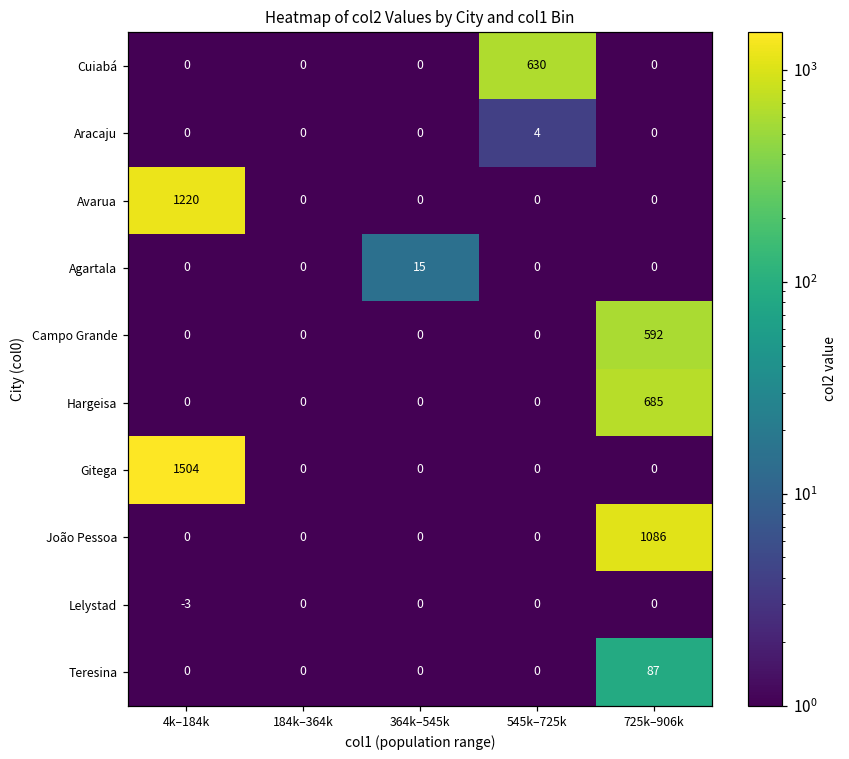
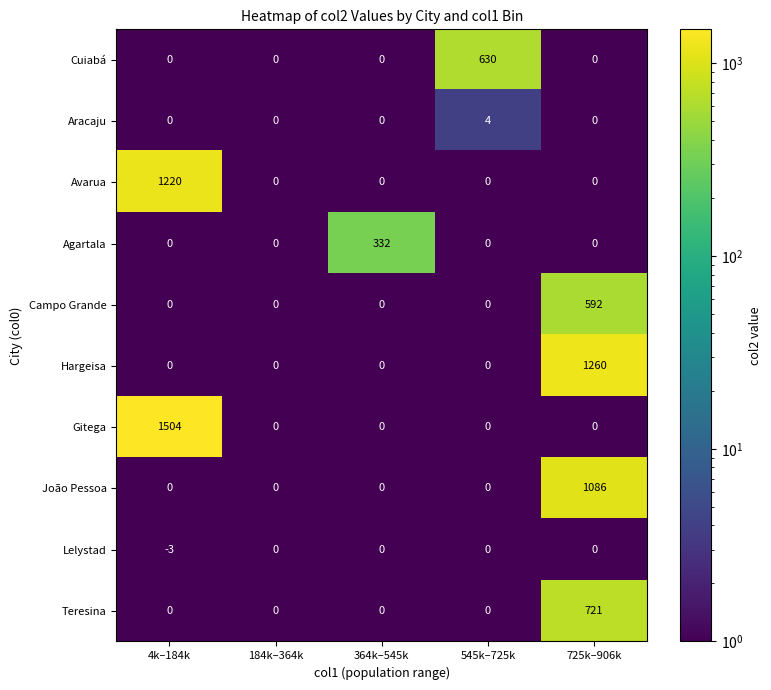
  {
    "Cuiabá": {
      "4k–184k": 0,
      "184k–364k": 0,
      "364k–545k": 0,
      "545k–725k": 630,
      "725k–906k": 0
    },
    "Aracaju": {
      "4k–184k": 0,
      "184k–364k": 0,
      "364k–545k": 0,
      "545k–725k": 4,
      "725k–906k": 0
    },
    "Avarua": {
      "4k–184k": 1220,
      "184k–364k": 0,
      "364k–545k": 0,
      "545k–725k": 0,
      "725k–906k": 0
    },
    "Agartala": {
      "4k–184k": 0,
      "184k–364k": 0,
-     "364k–545k": 15,
+     "364k–545k": 332,
      "545k–725k": 0,
      "725k–906k": 0
    },
    "Campo Grande": {
      "4k–184k": 0,
      "184k–364k": 0,
      "364k–545k": 0,
      "545k–725k": 0,
      "725k–906k": 592
    },
    "Hargeisa": {
      "4k–184k": 0,
      "184k–364k": 0,
      "364k–545k": 0,
      "545k–725k": 0,
-     "725k–906k": 685
+     "725k–906k": 1260
    },
    "Gitega": {
      "4k–184k": 1504,
      "184k–364k": 0,
      "364k–545k": 0,
      "545k–725k": 0,
      "725k–906k": 0
    },
    "João Pessoa": {
      "4k–184k": 0,
      "184k–364k": 0,
      "364k–545k": 0,
      "545k–725k": 0,
      "725k–906k": 1086
    },
    "Lelystad": {
      "4k–184k": -3,
      "184k–364k": 0,
      "364k–545k": 0,
      "545k–725k": 0,
      "725k–906k": 0
    },
    "Teresina": {
      "4k–184k": 0,
      "184k–364k": 0,
      "364k–545k": 0,
      "545k–725k": 0,
-     "725k–906k": 87
+     "725k–906k": 721
    }
  }
